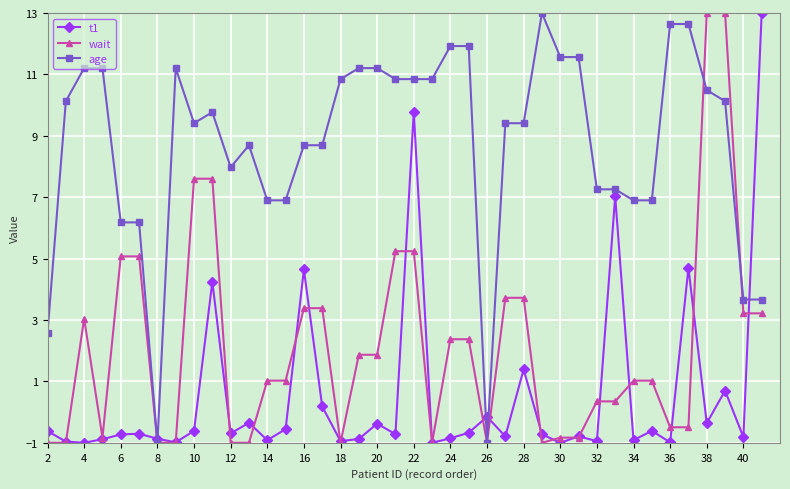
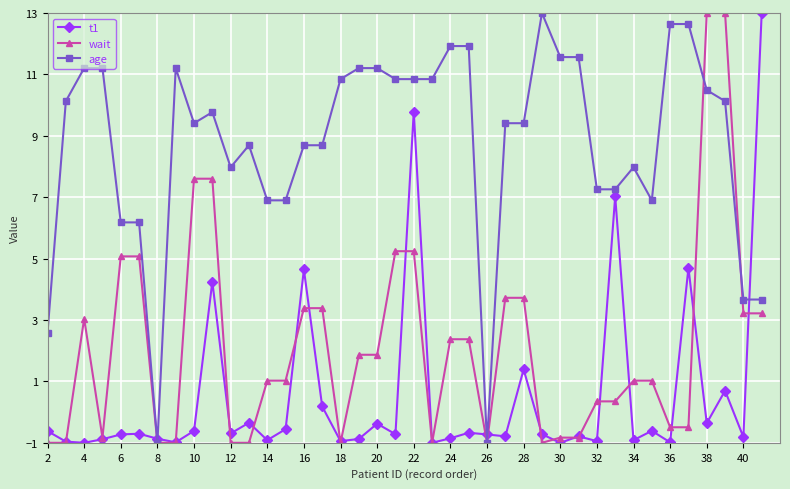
  {
    "t1": {
      "2": -0.6,
      "4": -1.0,
      "6": -0.7,
      "8": -0.9,
      "10": -0.6,
      "12": -0.7,
      "14": -0.9,
      "16": 4.6,
      "20": -0.4,
      "22": 9.8,
      "24": -0.9,
-     "26": -0.2,
+     "26": -0.7,
      "28": 1.4,
      "30": -1.0,
      "32": -0.9,
      "34": -0.9,
      "36": -1.0,
      "38": -0.4,
      "40": -0.8
    },
    "wait": {
      "2": -1.0,
      "4": 3.0,
      "6": 5.1,
      "10": 7.6,
      "12": -1.0,
      "14": 1.0,
      "16": 3.4,
      "20": 1.9,
      "22": 5.2,
      "24": 2.4,
      "28": 3.7,
      "30": -0.8,
      "32": 0.3,
      "34": 1.0,
      "36": -0.5,
      "38": 13.0,
      "40": 3.2
    },
    "age": {
      "2": 2.6,
      "6": 6.2,
      "10": 9.4,
      "12": 8.0,
      "14": 6.9,
      "16": 8.7,
      "18": 10.8,
      "20": 11.2,
      "22": 10.8,
      "24": 11.9,
      "28": 9.4,
      "30": 11.6,
      "32": 7.3,
-     "34": 6.9,
+     "34": 8.0,
      "36": 12.6,
      "38": 10.5,
      "40": 3.7
    }
  }
